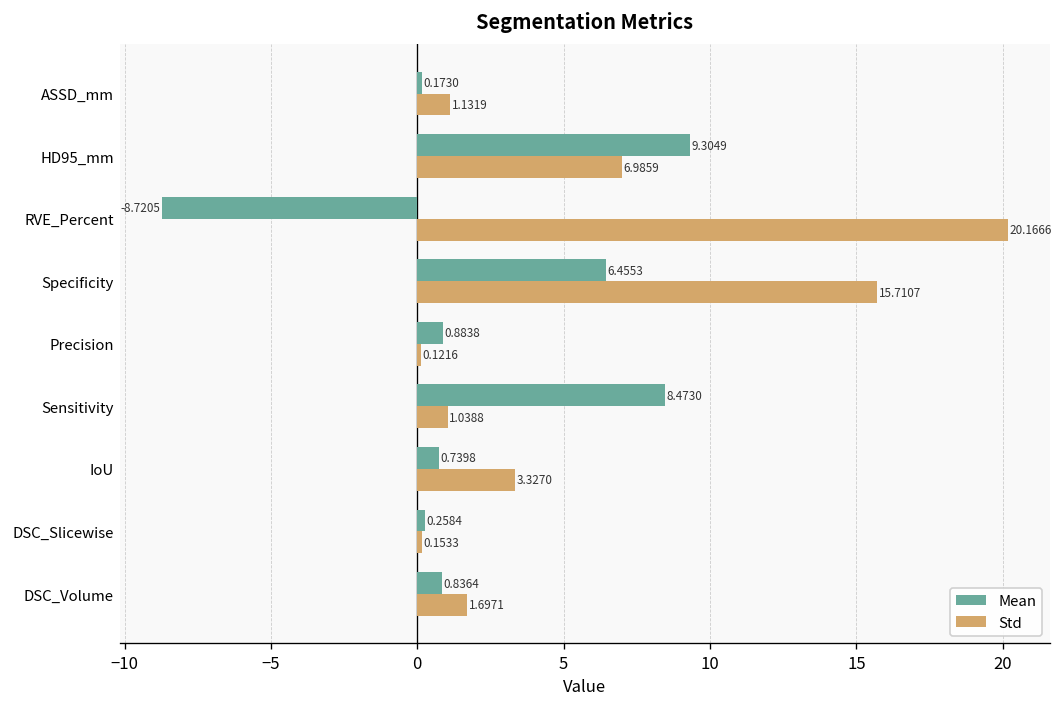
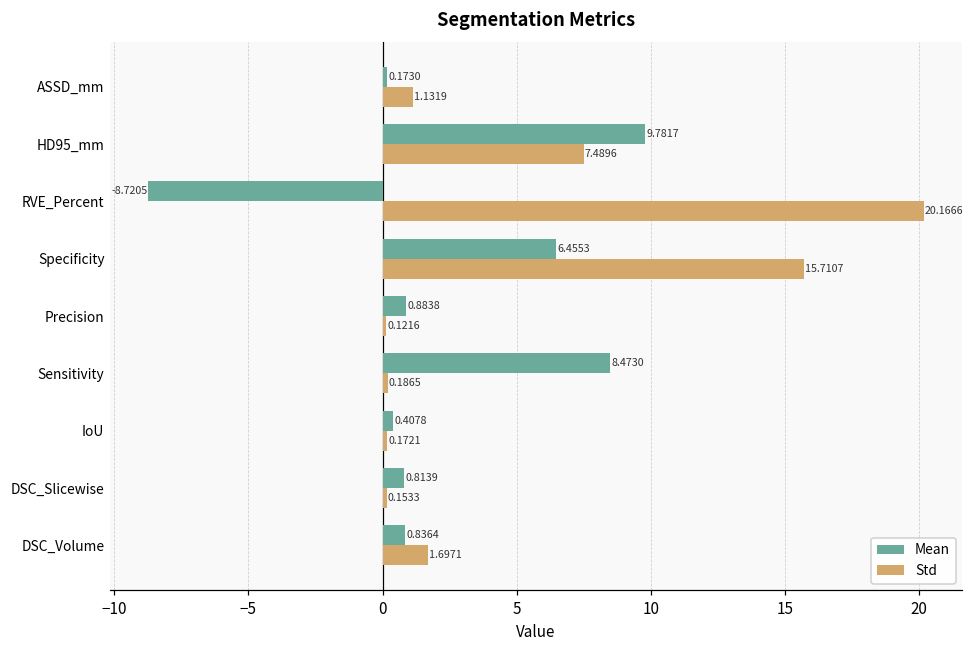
  {
    "Mean": {
      "ASSD_mm": 0.1730,
-     "HD95_mm": 9.3049,
+     "HD95_mm": 9.7817,
      "RVE_Percent": -8.7205,
      "Specificity": 6.4553,
      "Precision": 0.8838,
      "Sensitivity": 8.4730,
-     "IoU": 0.7398,
-     "DSC_Slicewise": 0.2584,
+     "IoU": 0.4078,
+     "DSC_Slicewise": 0.8139,
      "DSC_Volume": 0.8364
    },
    "Std": {
      "ASSD_mm": 1.1319,
-     "HD95_mm": 6.9859,
+     "HD95_mm": 7.4896,
      "RVE_Percent": 20.1666,
      "Specificity": 15.7107,
      "Precision": 0.1216,
-     "Sensitivity": 1.0388,
-     "IoU": 3.3270,
+     "Sensitivity": 0.1865,
+     "IoU": 0.1721,
      "DSC_Slicewise": 0.1533,
      "DSC_Volume": 1.6971
    }
  }
